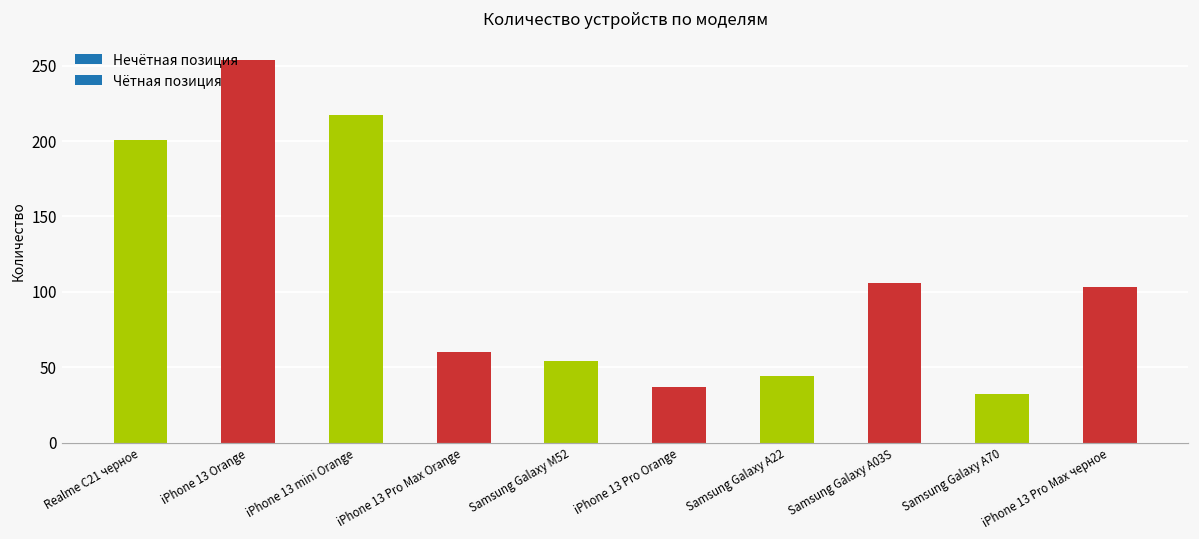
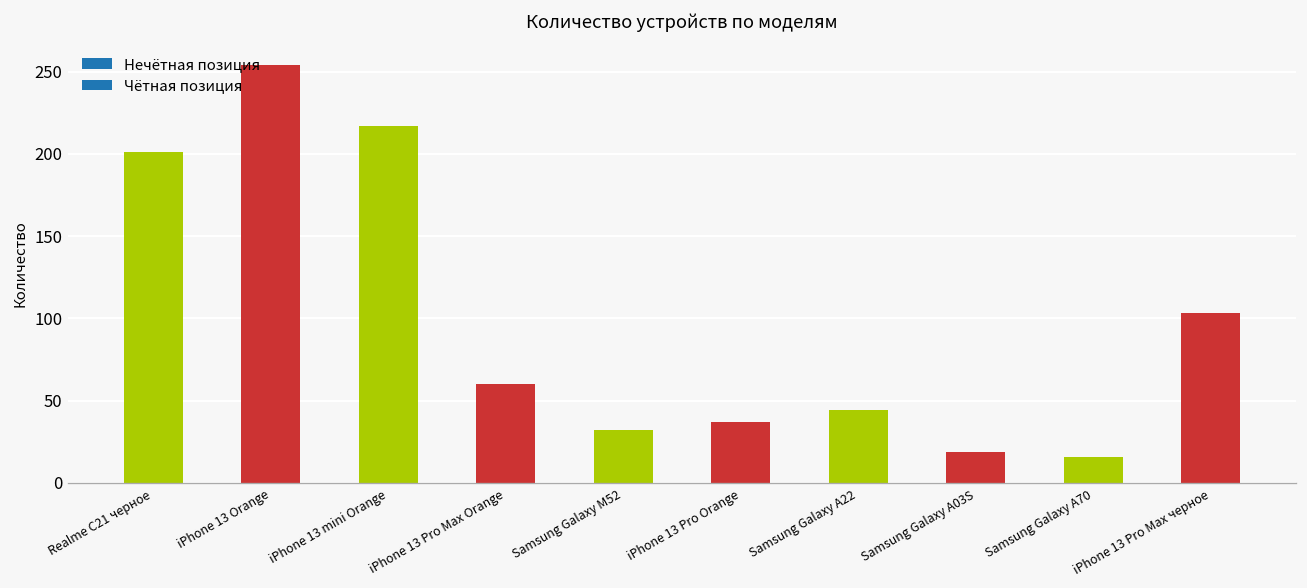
  {
    "Realme C21 черное": 201,
    "iPhone 13 Orange": 254,
    "iPhone 13 mini Orange": 217,
    "iPhone 13 Pro Max Orange": 60,
-   "Samsung Galaxy M52": 54,
+   "Samsung Galaxy M52": 32,
    "iPhone 13 Pro Orange": 37,
    "Samsung Galaxy A22": 44,
-   "Samsung Galaxy A03S": 106,
-   "Samsung Galaxy A70": 32,
+   "Samsung Galaxy A03S": 19,
+   "Samsung Galaxy A70": 16,
    "iPhone 13 Pro Max черное": 103
  }
